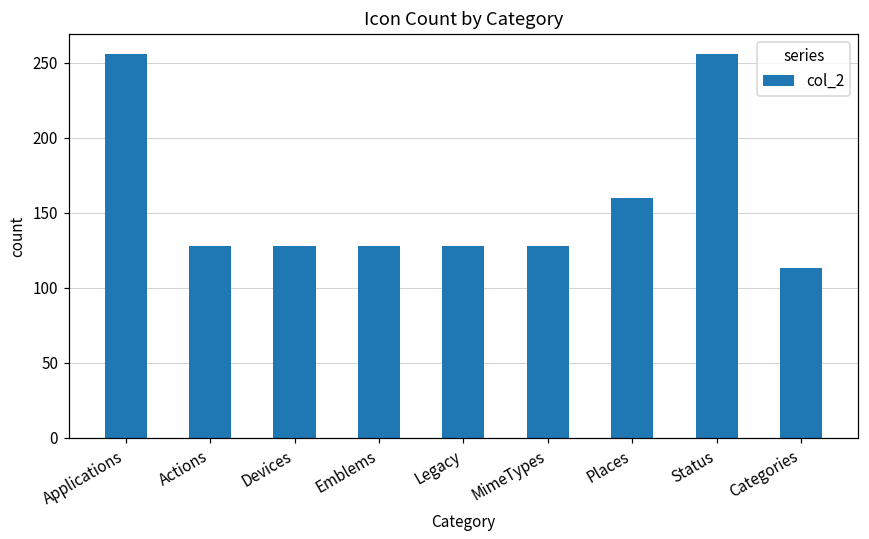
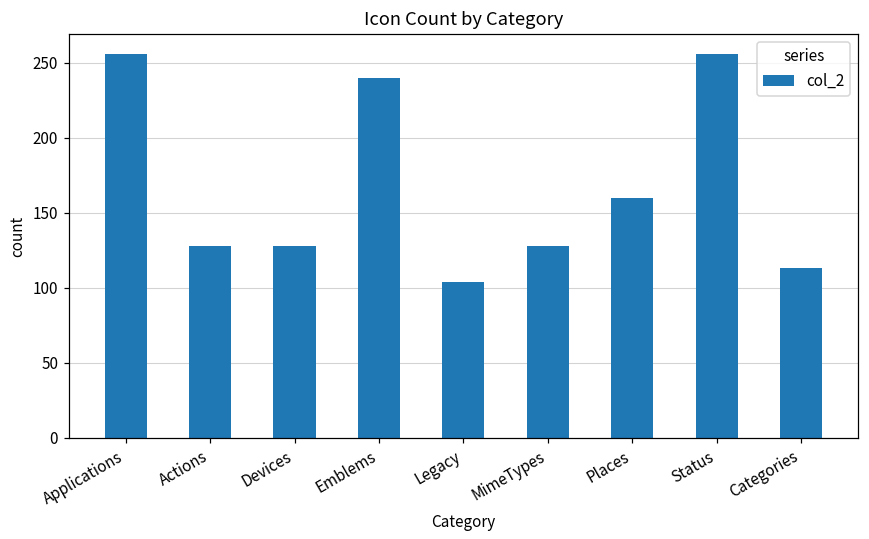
  {
    "Applications": 256,
    "Actions": 128,
    "Devices": 128,
-   "Emblems": 128,
-   "Legacy": 128,
+   "Emblems": 240,
+   "Legacy": 104,
    "MimeTypes": 128,
    "Places": 160,
    "Status": 256,
    "Categories": 113
  }
